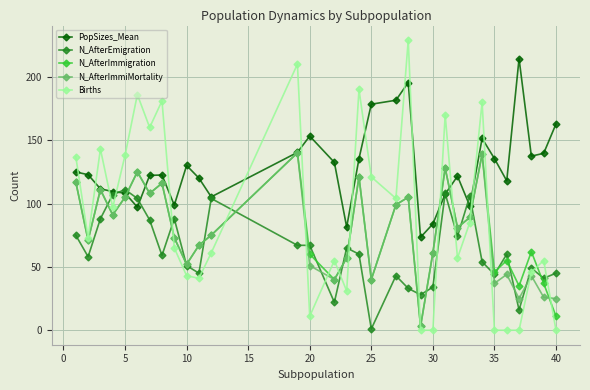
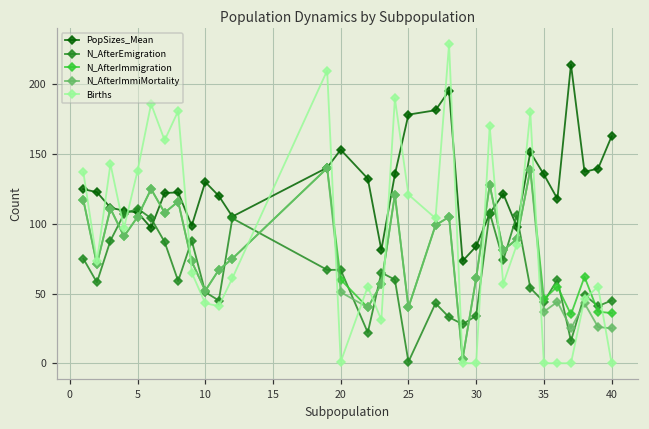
  {
    "PopSizes_Mean": {
      "5": 108,
      "10": 130,
      "20": 153,
      "25": 178,
      "30": 84,
      "35": 135,
      "40": 163
    },
    "N_AfterEmigration": {
      "5": 111,
      "20": 67,
      "25": 1,
      "30": 34,
      "35": 44,
      "40": 45
    },
    "N_AfterImmigration": {
      "20": 60,
      "35": 46,
-     "40": 11
+     "40": 36
    },
    "N_AfterImmiMortality": {
      "20": 51,
      "35": 37,
      "40": 25
    },
    "Births": {
      "5": 138,
      "10": 43,
-     "20": 11,
+     "20": 1,
      "25": 121,
      "30": 0,
      "35": 0,
      "40": 0
    }
  }
